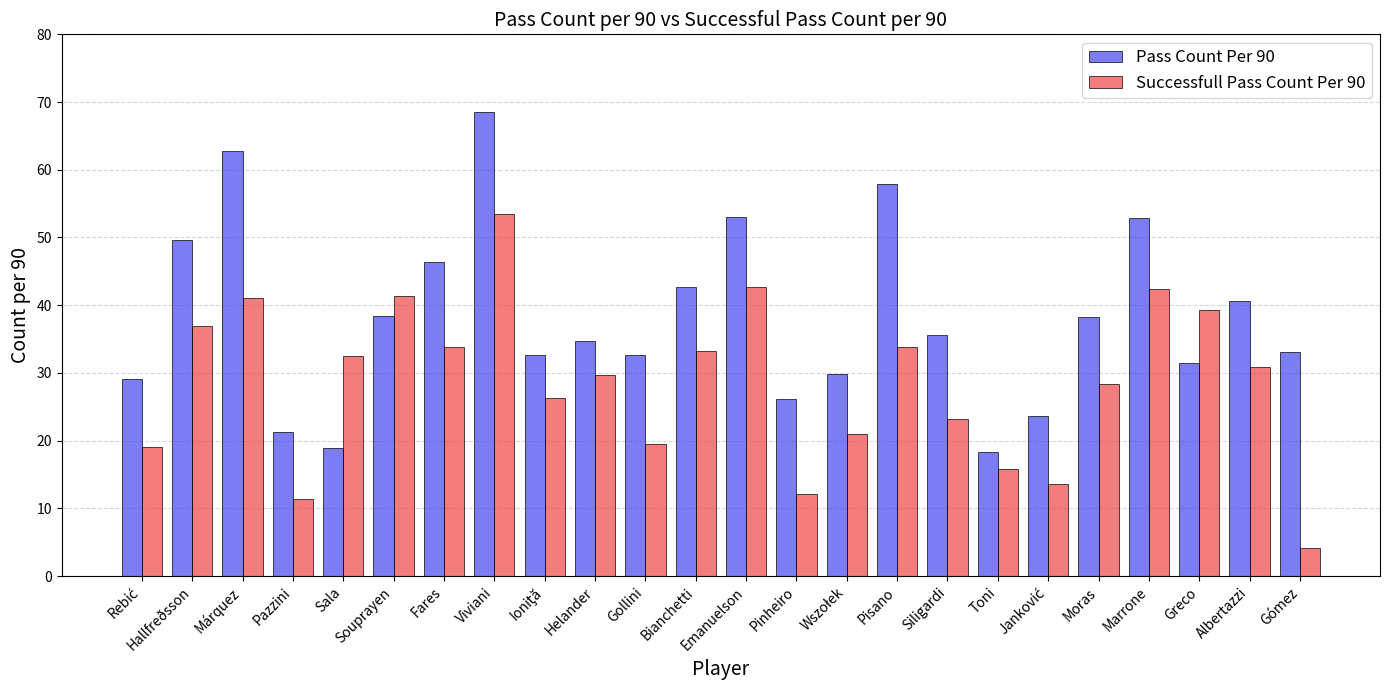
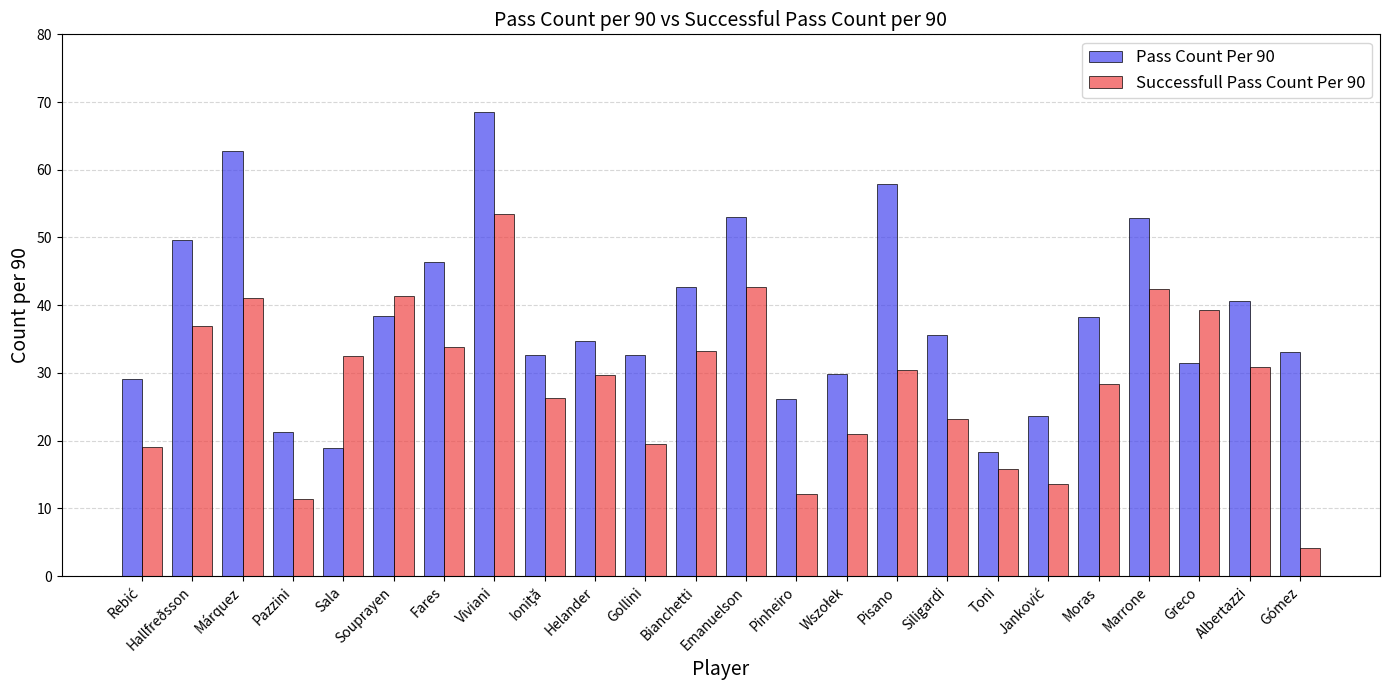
  {
    "Pass Count Per 90": {
      "Rebić": 29,
      "Hallfreðsson": 50,
      "Márquez": 63,
      "Pazzini": 21,
      "Sala": 19,
      "Souprayen": 38,
      "Fares": 46,
      "Viviani": 68,
      "Ioniţă": 33,
      "Helander": 35,
      "Gollini": 33,
      "Bianchetti": 43,
      "Emanuelson": 53,
      "Pinheiro": 26,
      "Wszołek": 30,
      "Pisano": 58,
      "Siligardi": 36,
      "Toni": 18,
      "Janković": 24,
      "Moras": 38,
      "Marrone": 53,
      "Greco": 31,
      "Albertazzi": 41,
      "Gómez": 33
    },
    "Successfull Pass Count Per 90": {
      "Rebić": 19,
      "Hallfreðsson": 37,
      "Márquez": 41,
      "Pazzini": 11,
      "Sala": 32,
      "Souprayen": 41,
      "Fares": 34,
      "Viviani": 53,
      "Ioniţă": 26,
      "Helander": 30,
      "Gollini": 20,
      "Bianchetti": 33,
      "Emanuelson": 43,
      "Pinheiro": 12,
      "Wszołek": 21,
-     "Pisano": 34,
+     "Pisano": 30,
      "Siligardi": 23,
      "Toni": 16,
      "Janković": 14,
      "Moras": 28,
      "Marrone": 42,
      "Greco": 39,
      "Albertazzi": 31,
      "Gómez": 4
    }
  }
